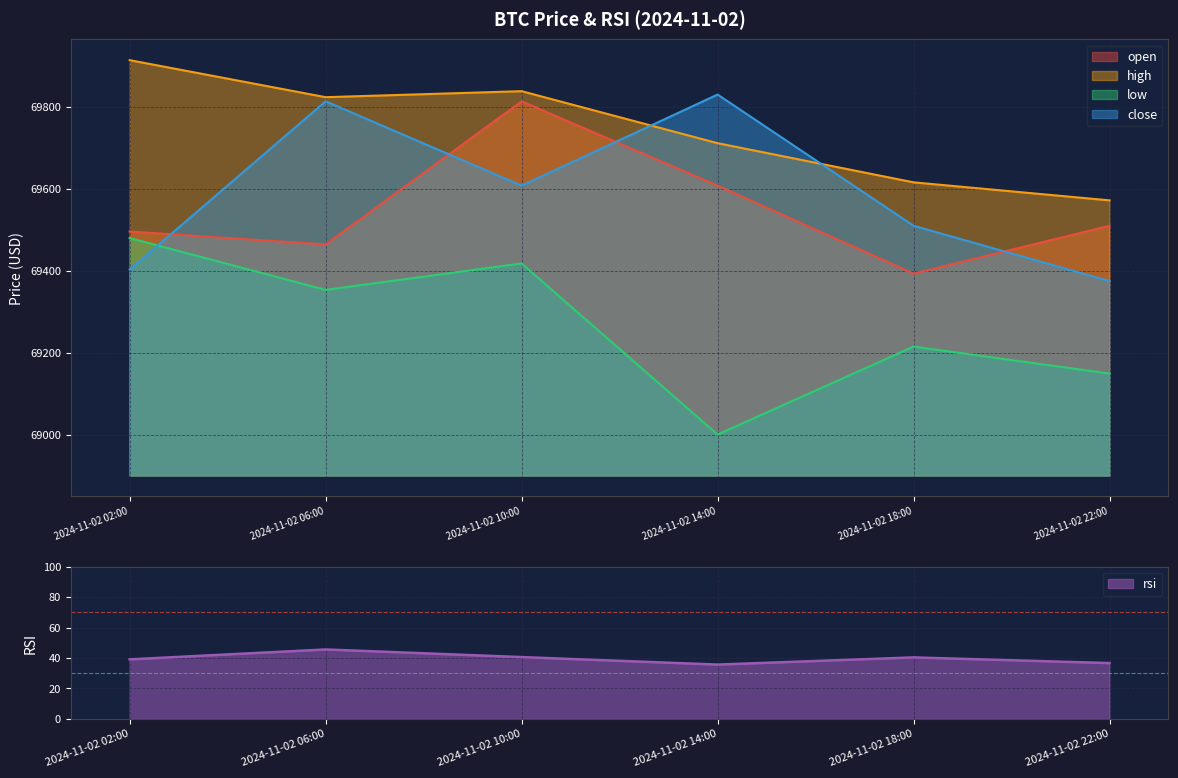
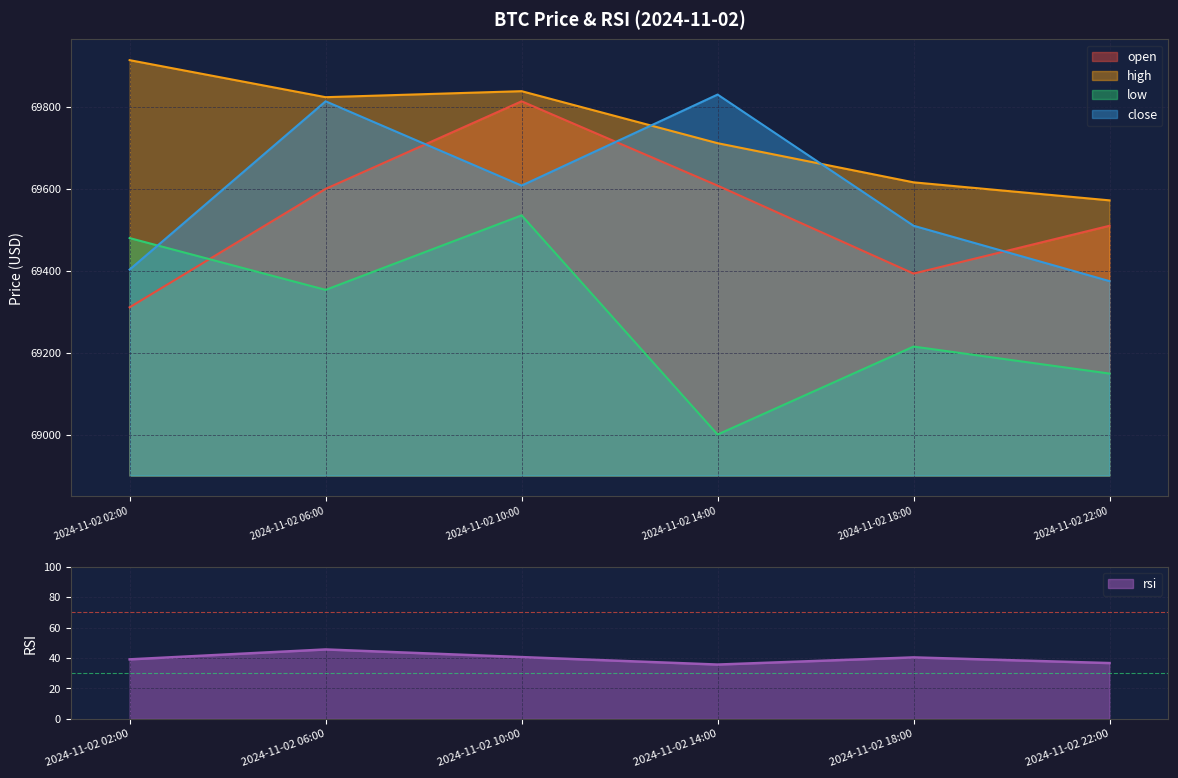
  {
    "BTC Price & RSI (2024-11-02)": {
      "open": {
-       "2024-11-02 02:00": 69500,
-       "2024-11-02 06:00": 69460,
+       "2024-11-02 02:00": 69310,
+       "2024-11-02 06:00": 69600,
        "2024-11-02 10:00": 69810,
        "2024-11-02 14:00": 69610,
        "2024-11-02 18:00": 69390,
        "2024-11-02 22:00": 69510
      },
      "high": {
        "2024-11-02 02:00": 69910,
        "2024-11-02 06:00": 69820,
        "2024-11-02 10:00": 69840,
        "2024-11-02 14:00": 69710,
        "2024-11-02 18:00": 69620,
        "2024-11-02 22:00": 69570
      },
      "low": {
        "2024-11-02 02:00": 69480,
        "2024-11-02 06:00": 69350,
-       "2024-11-02 10:00": 69420,
+       "2024-11-02 10:00": 69540,
        "2024-11-02 14:00": 69000,
        "2024-11-02 18:00": 69220,
        "2024-11-02 22:00": 69150
      },
      "close": {
        "2024-11-02 02:00": 69400,
        "2024-11-02 06:00": 69810,
        "2024-11-02 10:00": 69610,
        "2024-11-02 14:00": 69830,
        "2024-11-02 18:00": 69510,
        "2024-11-02 22:00": 69370
      }
    }
  }
